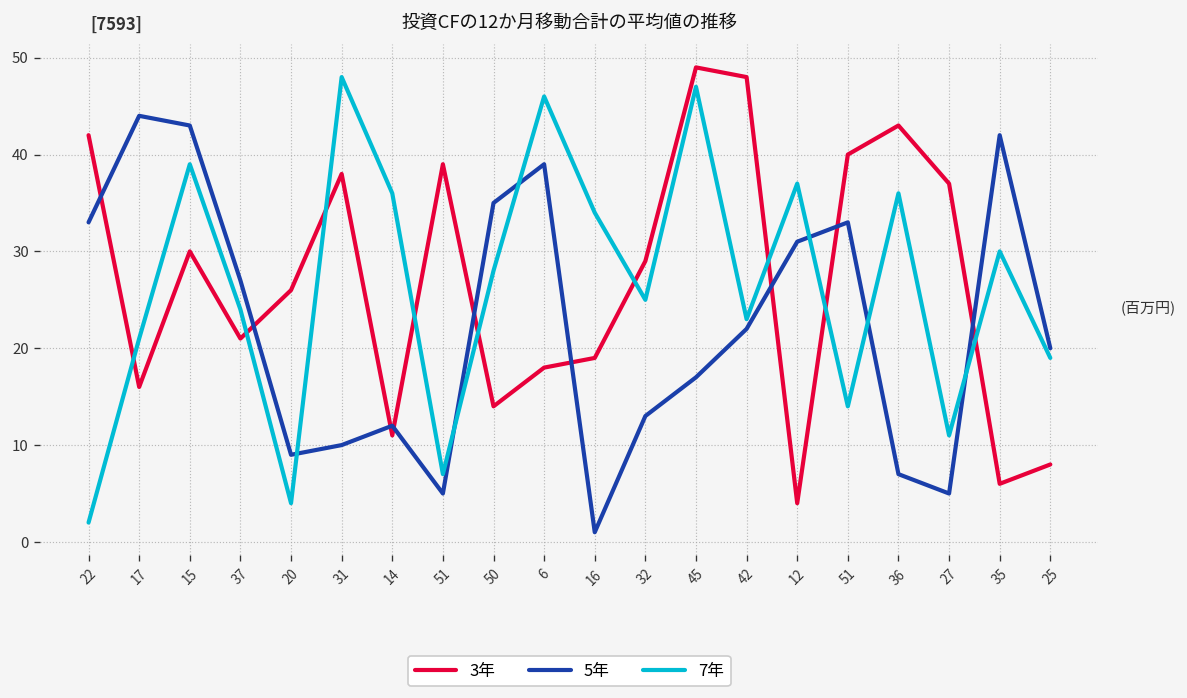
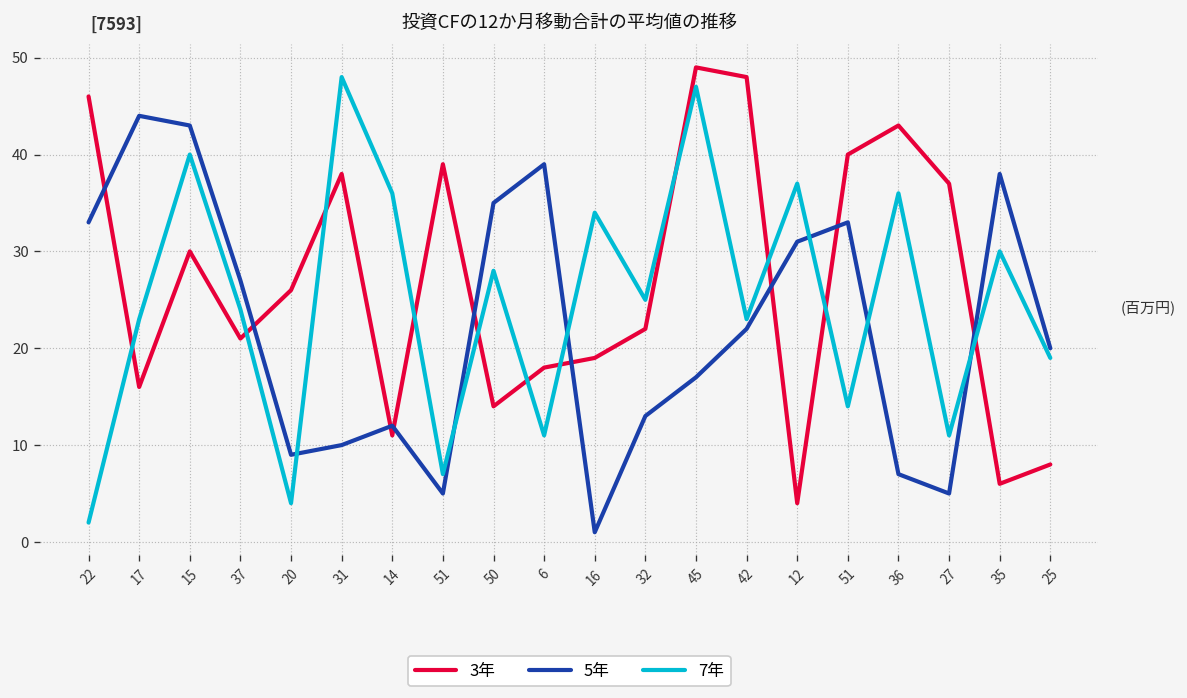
  {
    "3年": {
-     "22": 42,
+     "22": 46,
      "17": 16,
      "15": 30,
      "37": 21,
      "20": 26,
      "31": 38,
      "14": 11,
      "50": 14,
      "6": 18,
      "16": 19,
-     "32": 29,
+     "32": 22,
      "45": 49,
      "42": 48,
      "12": 4,
      "36": 43,
      "27": 37,
      "35": 6,
      "25": 8
    },
    "5年": {
      "22": 33,
      "17": 44,
      "15": 43,
      "37": 27,
      "20": 9,
      "31": 10,
      "14": 12,
      "50": 35,
      "6": 39,
      "16": 1,
      "32": 13,
      "45": 17,
      "42": 22,
      "12": 31,
      "36": 7,
      "27": 5,
-     "35": 42,
+     "35": 38,
      "25": 20
    },
    "7年": {
      "22": 2,
-     "17": 21,
-     "15": 39,
+     "17": 23,
+     "15": 40,
      "37": 24,
      "20": 4,
      "31": 48,
      "14": 36,
      "50": 28,
-     "6": 46,
+     "6": 11,
      "16": 34,
      "32": 25,
      "45": 47,
      "42": 23,
      "12": 37,
      "36": 36,
      "27": 11,
      "35": 30,
      "25": 19
    }
  }
